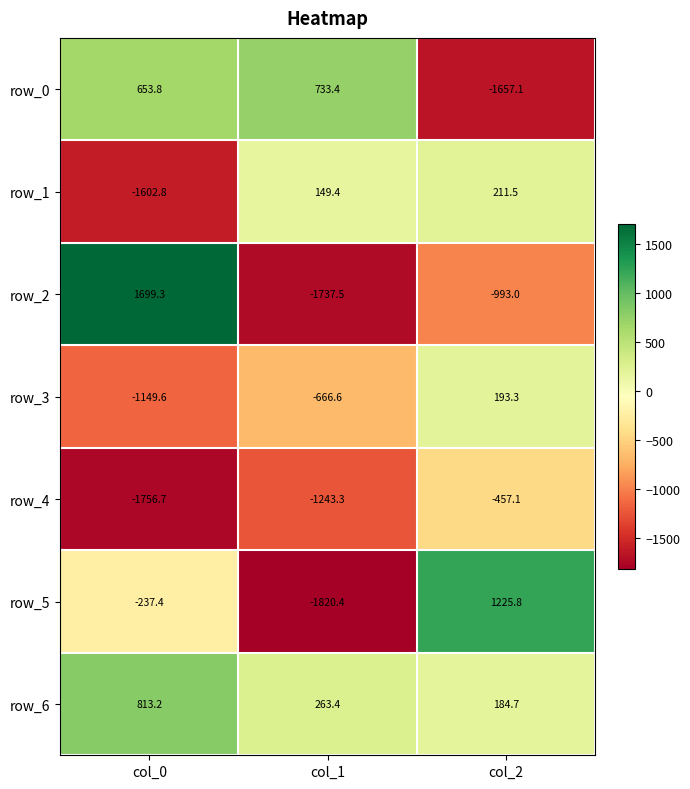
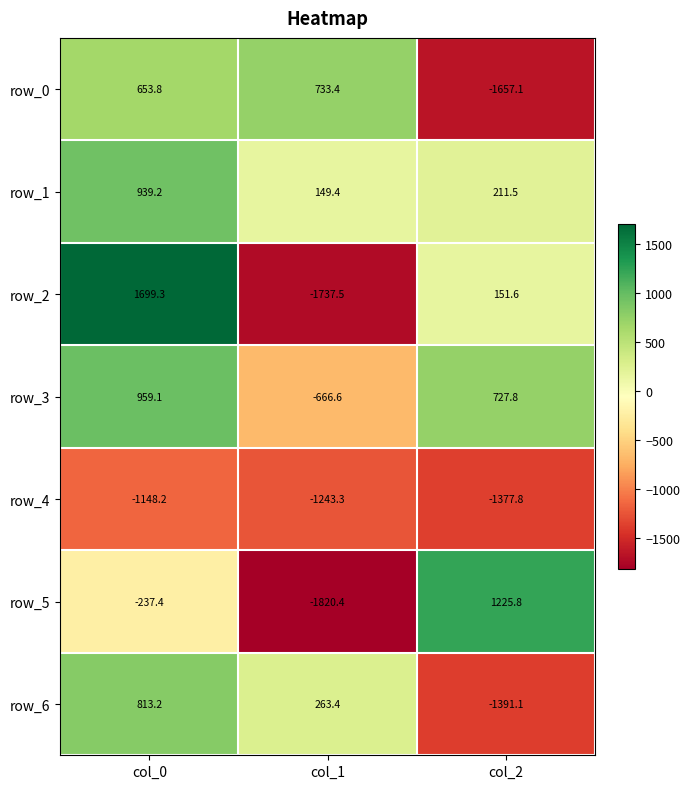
  {
    "row_0": {
      "col_0": 653.8,
      "col_1": 733.4,
      "col_2": -1657.1
    },
    "row_1": {
-     "col_0": -1602.8,
+     "col_0": 939.2,
      "col_1": 149.4,
      "col_2": 211.5
    },
    "row_2": {
      "col_0": 1699.3,
      "col_1": -1737.5,
-     "col_2": -993.0
+     "col_2": 151.6
    },
    "row_3": {
-     "col_0": -1149.6,
+     "col_0": 959.1,
      "col_1": -666.6,
-     "col_2": 193.3
+     "col_2": 727.8
    },
    "row_4": {
-     "col_0": -1756.7,
+     "col_0": -1148.2,
      "col_1": -1243.3,
-     "col_2": -457.1
+     "col_2": -1377.8
    },
    "row_5": {
      "col_0": -237.4,
      "col_1": -1820.4,
      "col_2": 1225.8
    },
    "row_6": {
      "col_0": 813.2,
      "col_1": 263.4,
-     "col_2": 184.7
+     "col_2": -1391.1
    }
  }
